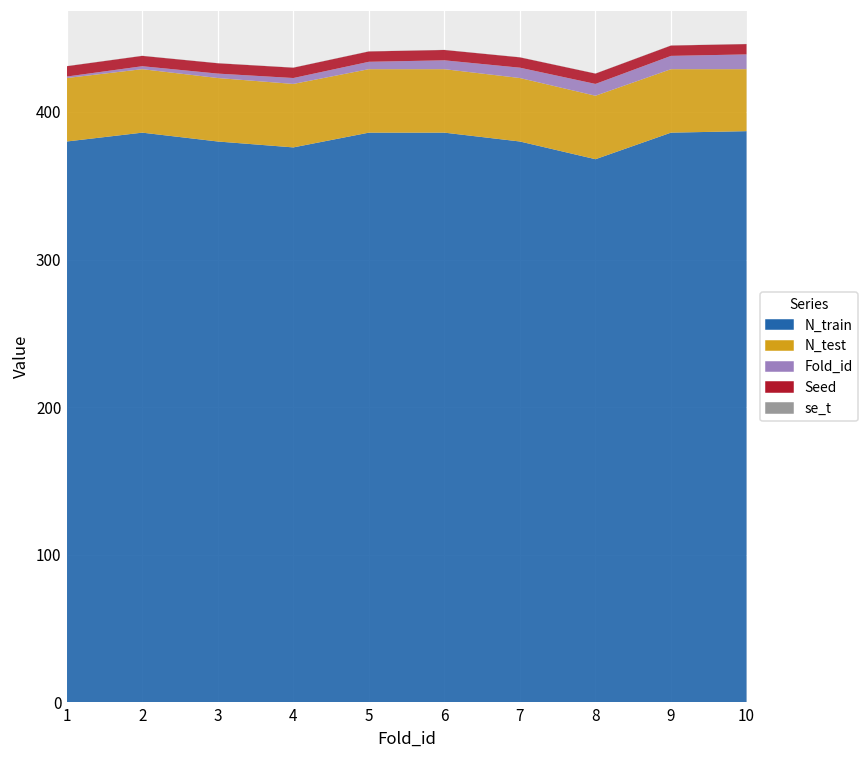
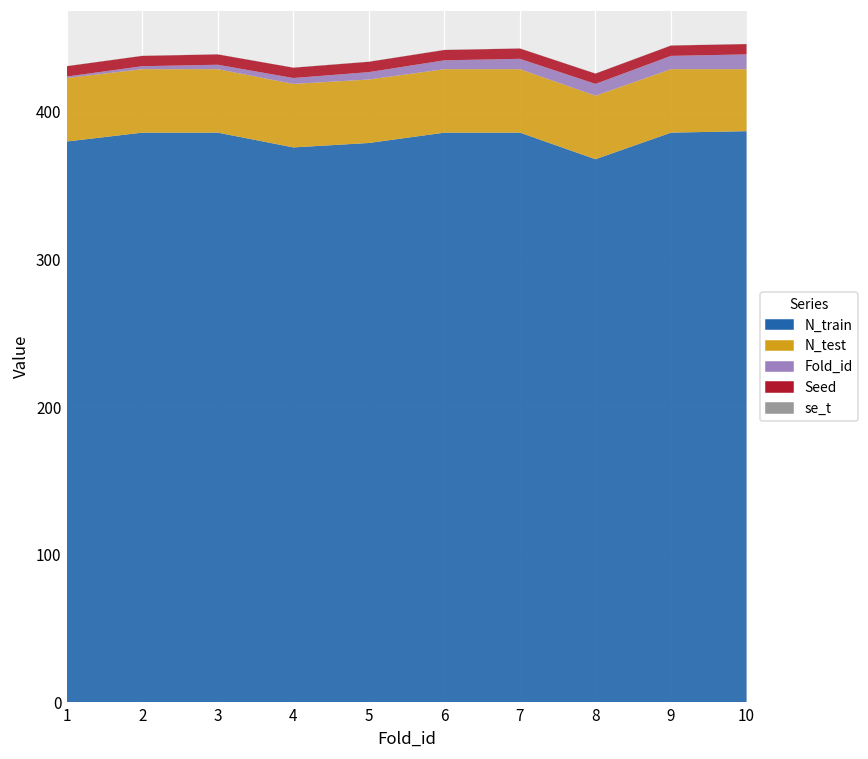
  {
    "N_train": {
      "1": 380,
      "2": 386,
-     "3": 380,
+     "3": 386,
      "4": 376,
-     "5": 386,
+     "5": 379,
      "6": 386,
-     "7": 380,
+     "7": 386,
      "8": 368,
      "9": 386,
      "10": 387
    },
    "N_test": {
      "2": 43,
      "3": 43,
      "4": 43,
      "5": 43,
      "6": 43,
      "7": 43,
      "8": 43,
      "9": 43,
      "10": 42
    }
  }
